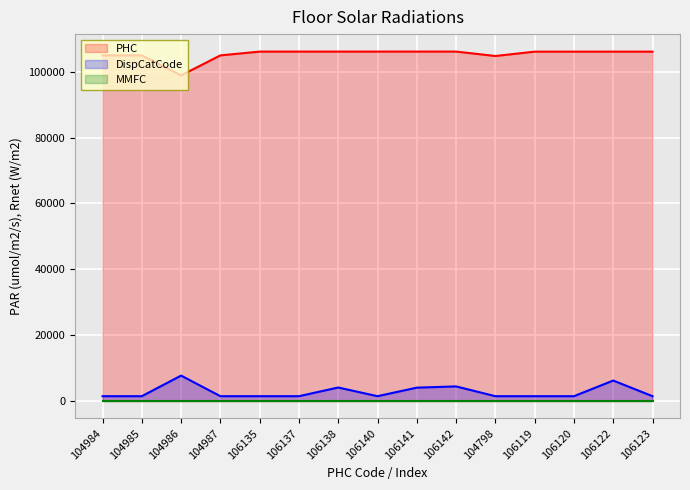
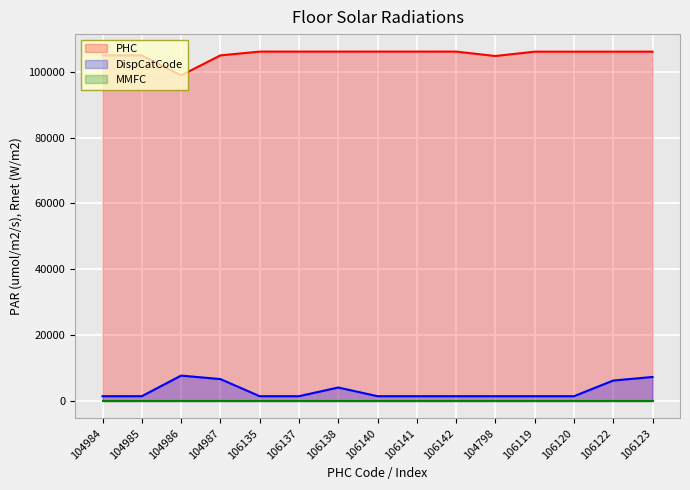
  {
    "PHC": {
      "104987": 105000,
      "106135": 106000,
      "106137": 106000,
      "106138": 106000,
      "106140": 106000,
      "106141": 106000,
      "106142": 106000,
      "104798": 105000,
      "106119": 106000,
      "106120": 106000,
      "106122": 106000,
      "106123": 106000
    },
    "DispCatCode": {
      "104984": 1000,
      "104985": 1000,
      "104986": 8000,
-     "104987": 1000,
+     "104987": 7000,
      "106135": 1000,
      "106137": 1000,
      "106138": 4000,
      "106140": 1000,
-     "106141": 4000,
-     "106142": 4000,
+     "106141": 1000,
+     "106142": 1000,
      "104798": 1000,
      "106119": 1000,
      "106120": 1000,
      "106122": 6000,
-     "106123": 1000
+     "106123": 7000
    },
    "MMFC": {
      "104984": 0,
      "104985": 0,
      "104986": 0,
      "104987": 0,
      "106135": 0,
      "106137": 0,
      "106138": 0,
      "106140": 0,
      "106141": 0,
      "106142": 0,
      "104798": 0,
      "106119": 0,
      "106120": 0,
      "106122": 0,
      "106123": 0
    }
  }
